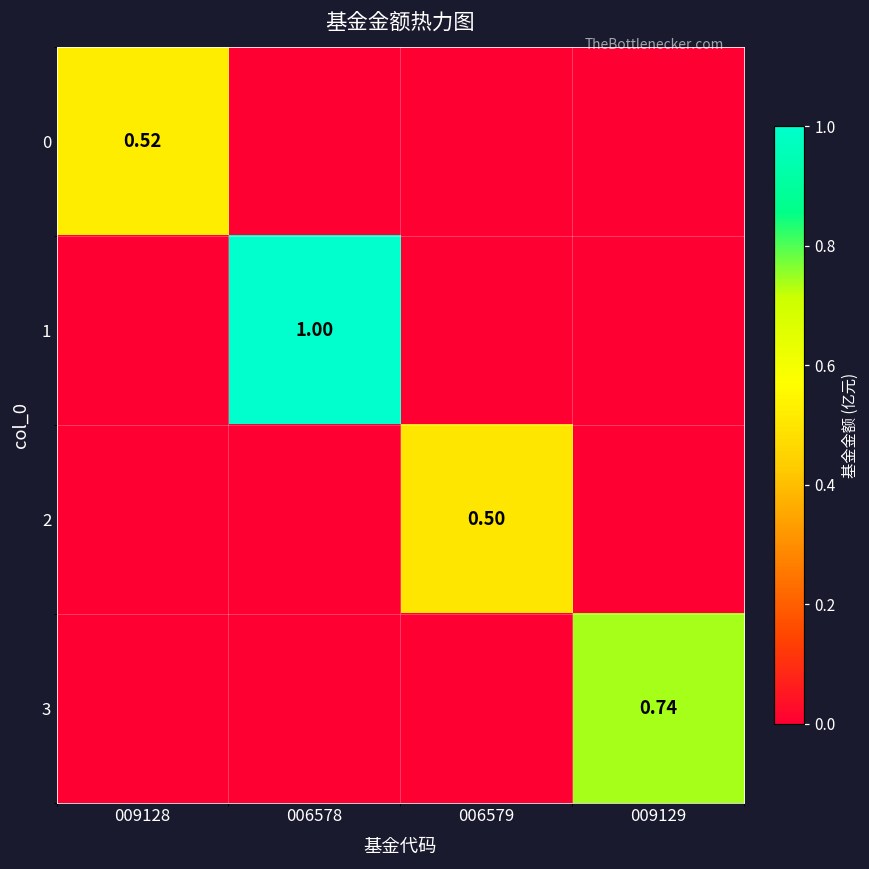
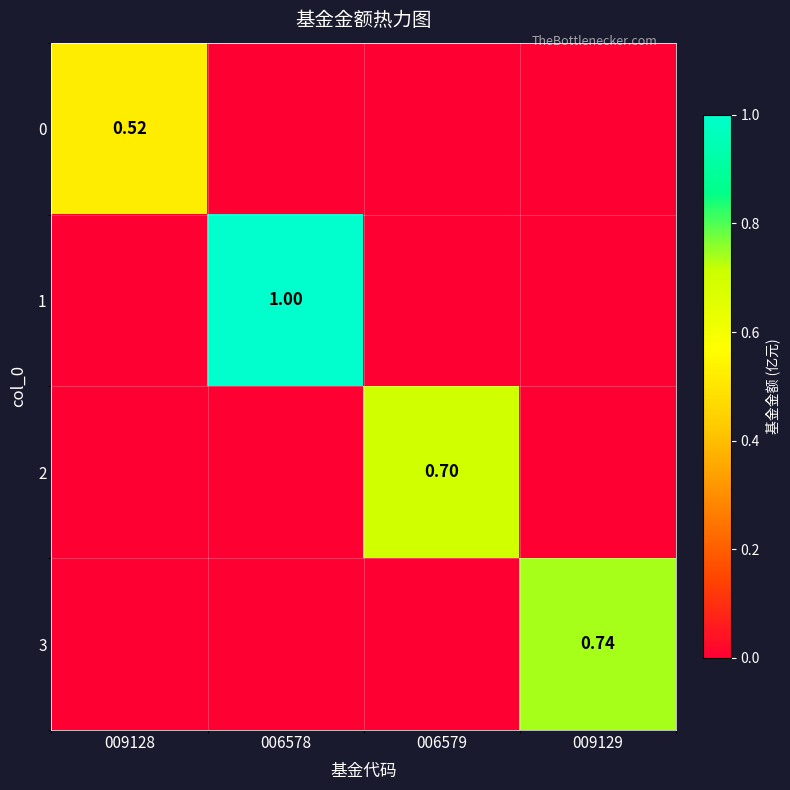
  {
    "0": {
      "009128": 0.52
    },
    "1": {
      "006578": 1.00
    },
    "2": {
-     "006579": 0.50
+     "006579": 0.70
    },
    "3": {
      "009129": 0.74
    }
  }
